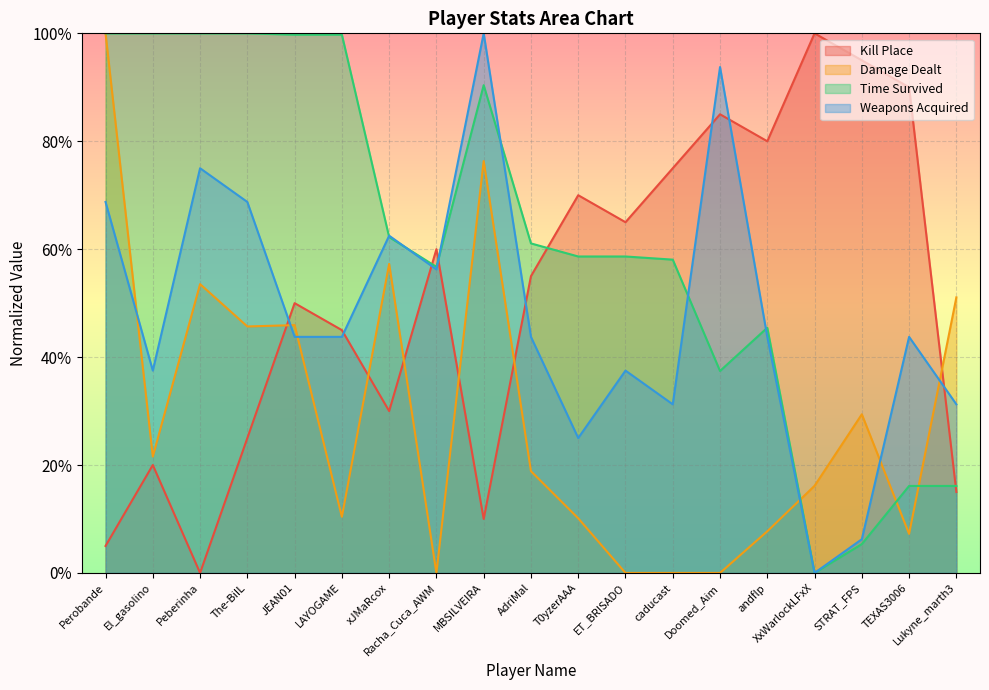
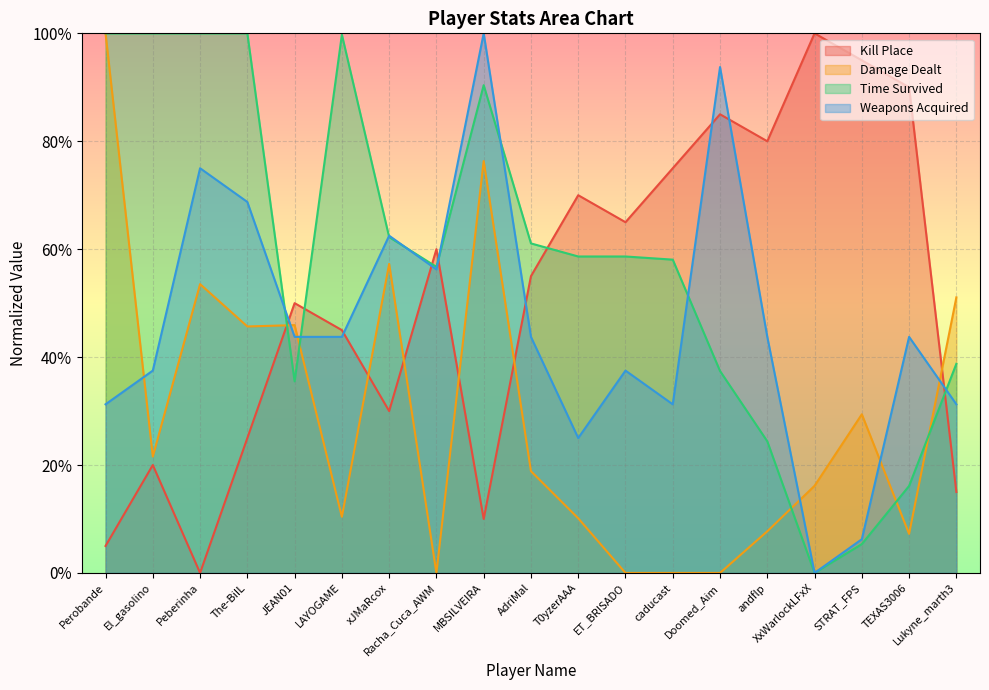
  {
    "Time Survived": {
      "El_gasolino": "100%",
      "Peberinha": "100%",
      "The-BiIL": "100%",
-     "JEAN01": "100%",
+     "JEAN01": "36%",
      "LAYOGAME": "100%",
      "Racha_Cuca_AWM": "57%",
      "MBSILVEIRA": "90%",
      "AdriMal": "61%",
      "T0yzerAAA": "59%",
      "ET_BRISADO": "59%",
      "caducast": "58%",
      "Doomed_Aim": "37%",
-     "andflp": "45%",
+     "andflp": "24%",
      "STRAT_FPS": "5%",
      "TEXAS3006": "16%",
-     "Lukyne_marth3": "16%"
+     "Lukyne_marth3": "39%"
    },
    "Weapons Acquired": {
-     "Perobande": "69%",
+     "Perobande": "31%",
      "El_gasolino": "38%",
      "Peberinha": "75%",
      "The-BiIL": "69%",
      "JEAN01": "44%",
      "LAYOGAME": "44%",
      "Racha_Cuca_AWM": "56%",
      "MBSILVEIRA": "100%",
      "AdriMal": "44%",
      "T0yzerAAA": "25%",
      "ET_BRISADO": "38%",
      "caducast": "31%",
      "Doomed_Aim": "94%",
      "andflp": "44%",
      "STRAT_FPS": "6%",
      "TEXAS3006": "44%",
      "Lukyne_marth3": "31%"
    }
  }
